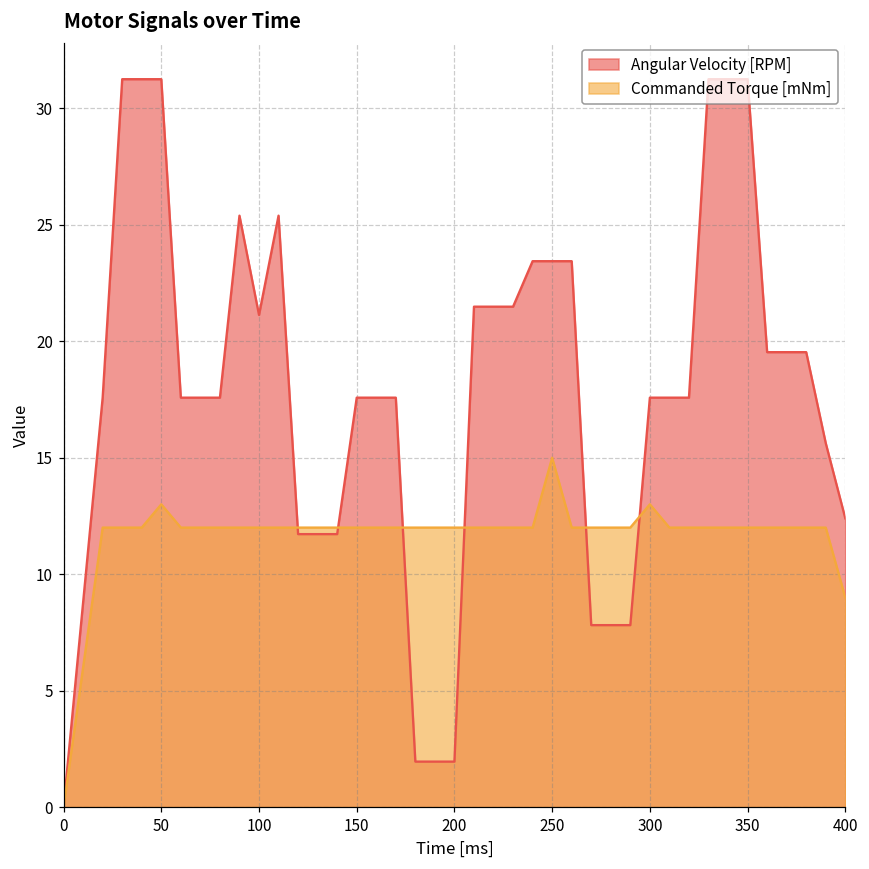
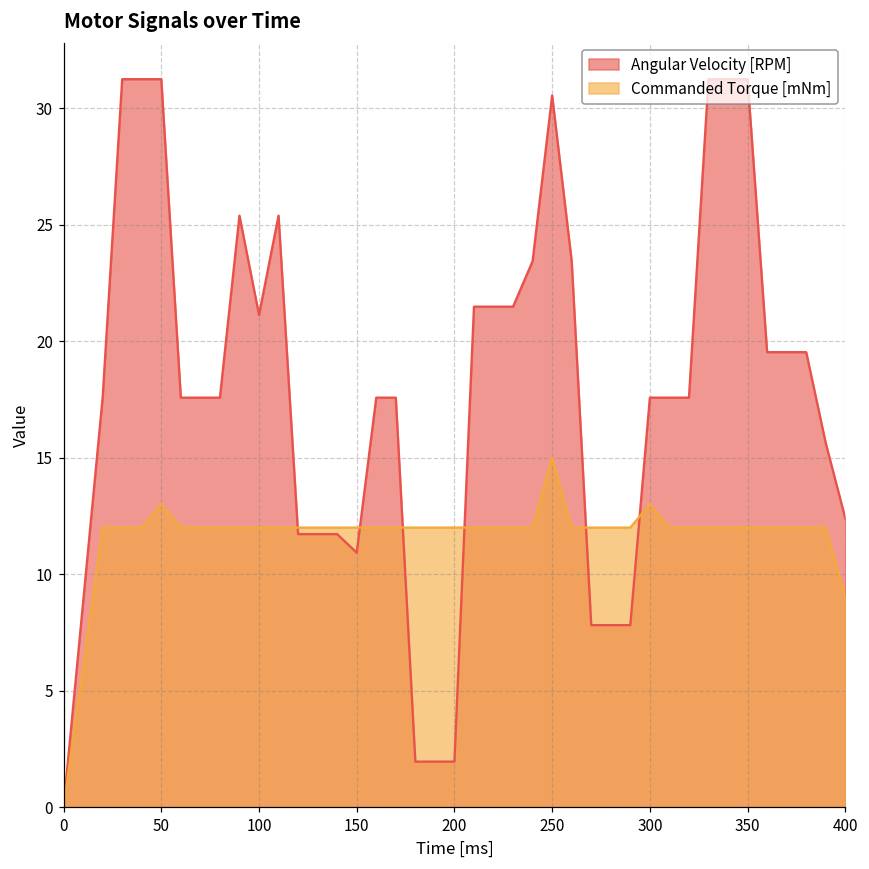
  {
    "Angular Velocity [RPM]": {
      "50": 31.3,
      "100": 21.1,
-     "150": 17.6,
+     "150": 10.9,
      "200": 2.0,
-     "250": 23.4,
+     "250": 30.6,
      "300": 17.6,
      "400": 12.4
    },
    "Commanded Torque [mNm]": {
      "50": 13.0,
      "100": 12.0,
      "150": 12.0,
      "200": 12.0,
      "250": 15.0,
      "300": 13.0,
      "350": 12.0,
      "400": 9.0
    }
  }
